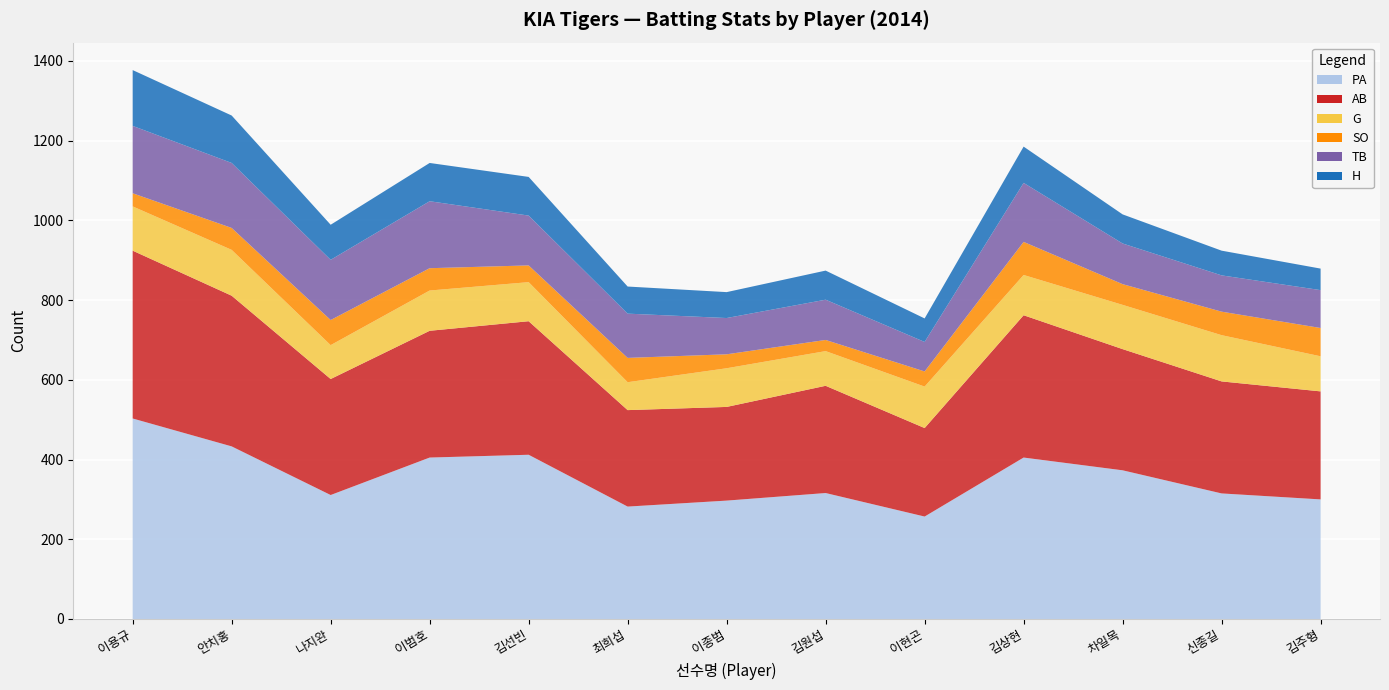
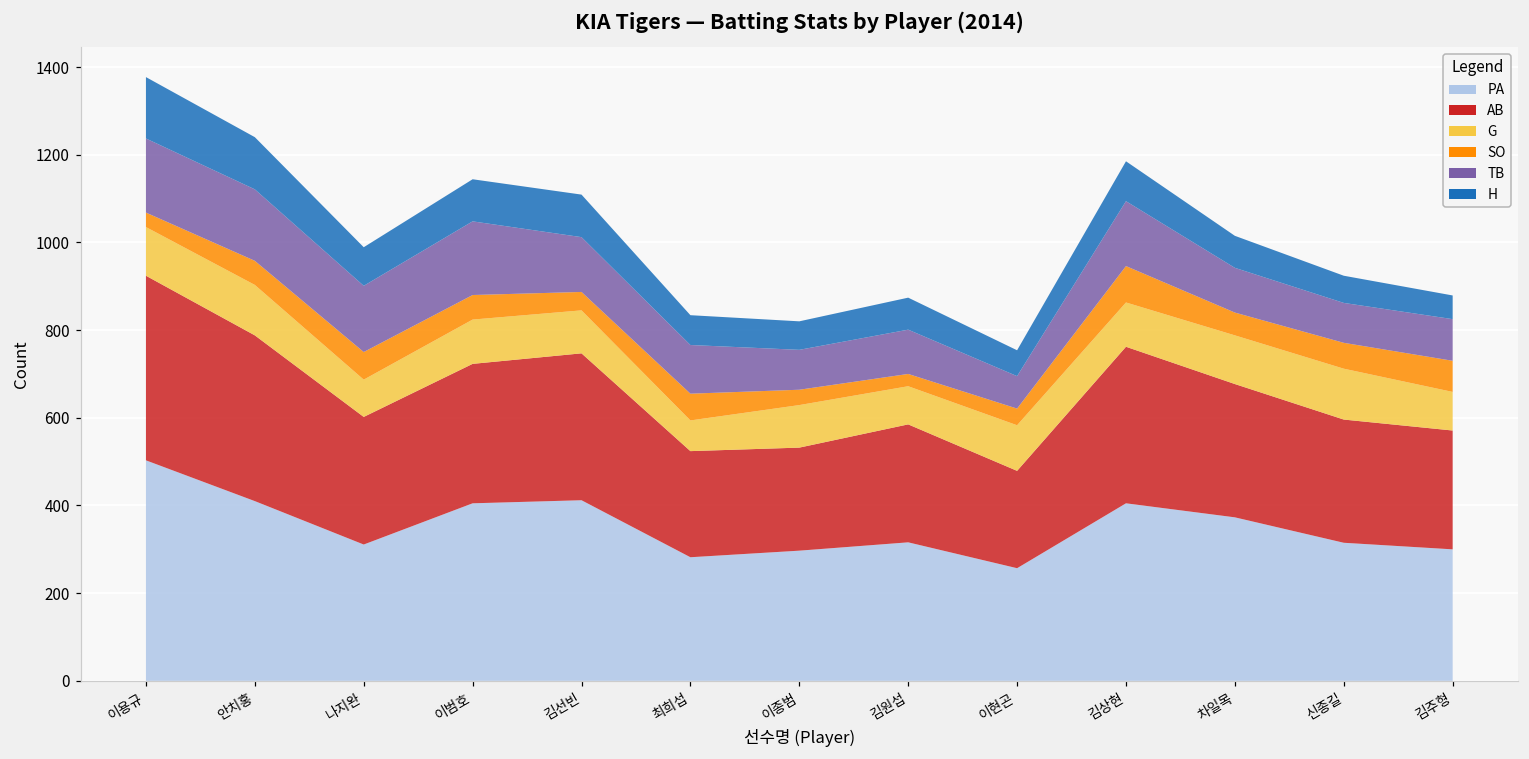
  {
    "PA": {
      "이용규": 500,
-     "안치홍": 430,
+     "안치홍": 410,
      "나지완": 310,
      "이범호": 410,
      "김선빈": 410,
      "최희섭": 280,
      "이종범": 300,
      "김원섭": 320,
      "이현곤": 260,
      "김상현": 410,
      "차일목": 370,
      "신종길": 320,
      "김주형": 300
    }
  }
